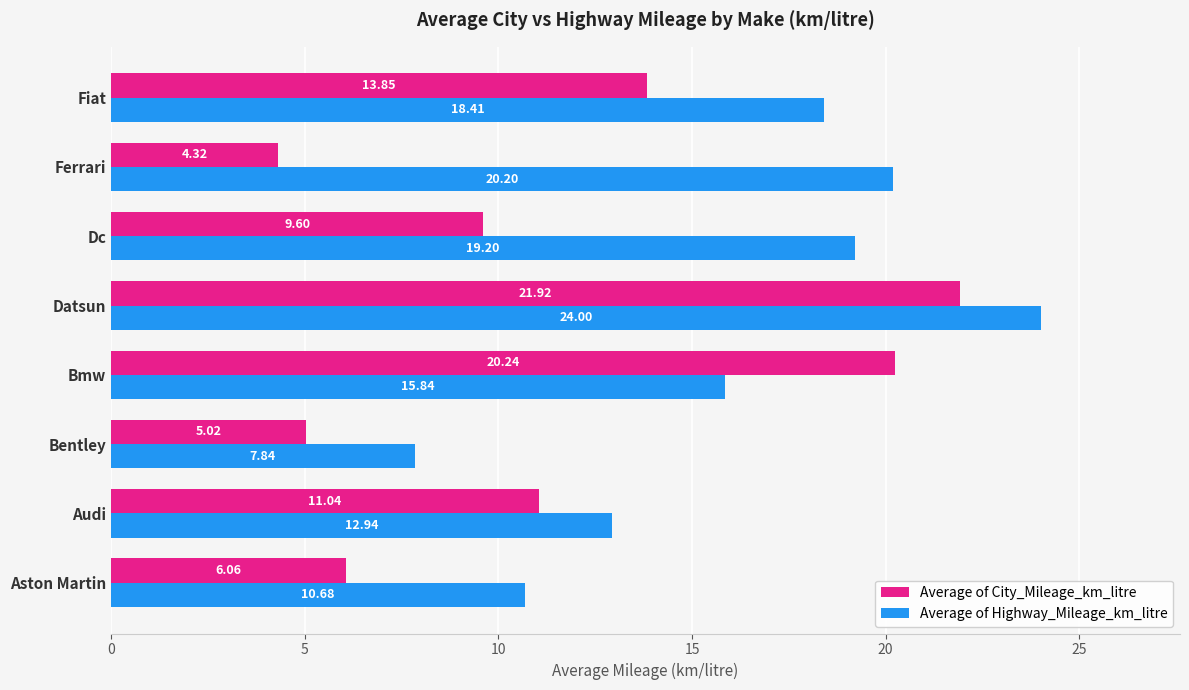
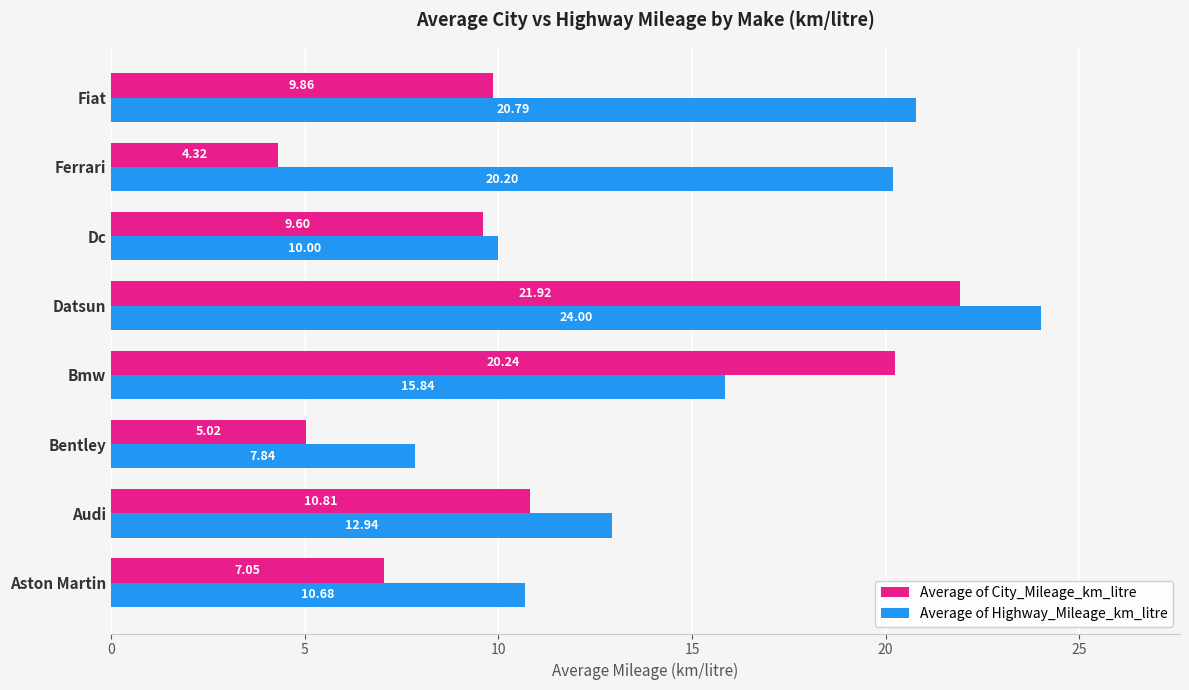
  {
    "Average of City_Mileage_km_litre": {
-     "Fiat": 13.85,
+     "Fiat": 9.86,
      "Ferrari": 4.32,
      "Dc": 9.60,
      "Datsun": 21.92,
      "Bmw": 20.24,
      "Bentley": 5.02,
-     "Audi": 11.04,
-     "Aston Martin": 6.06
+     "Audi": 10.81,
+     "Aston Martin": 7.05
    },
    "Average of Highway_Mileage_km_litre": {
-     "Fiat": 18.41,
+     "Fiat": 20.79,
      "Ferrari": 20.20,
-     "Dc": 19.20,
+     "Dc": 10.00,
      "Datsun": 24.00,
      "Bmw": 15.84,
      "Bentley": 7.84,
      "Audi": 12.94,
      "Aston Martin": 10.68
    }
  }
